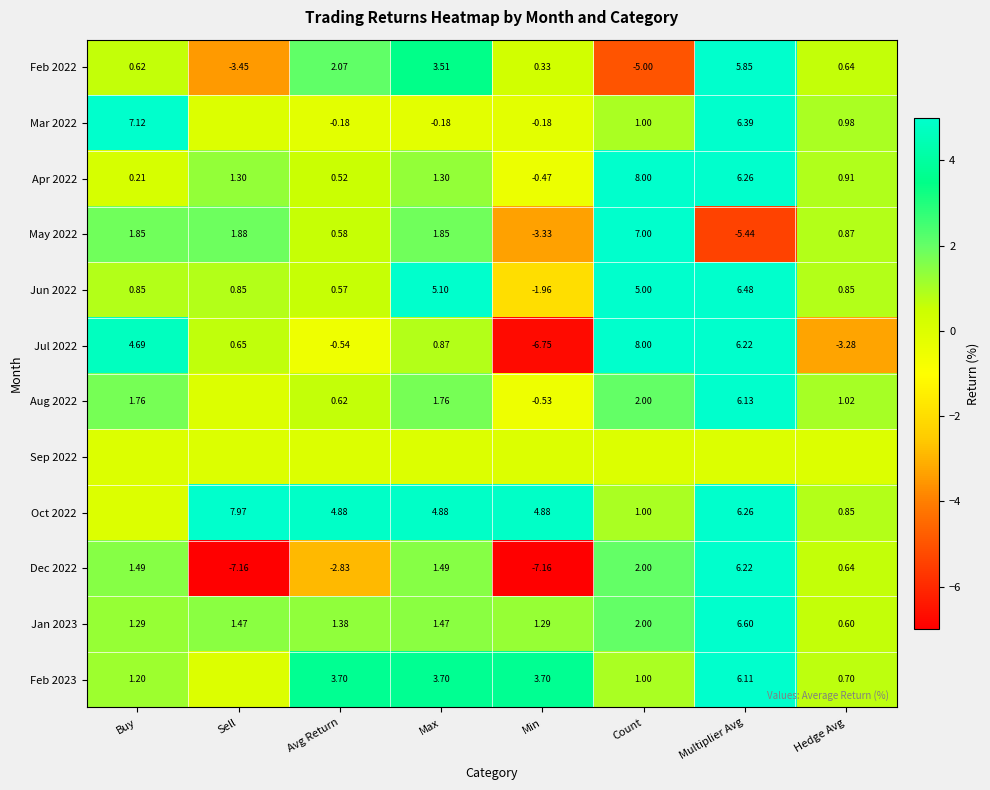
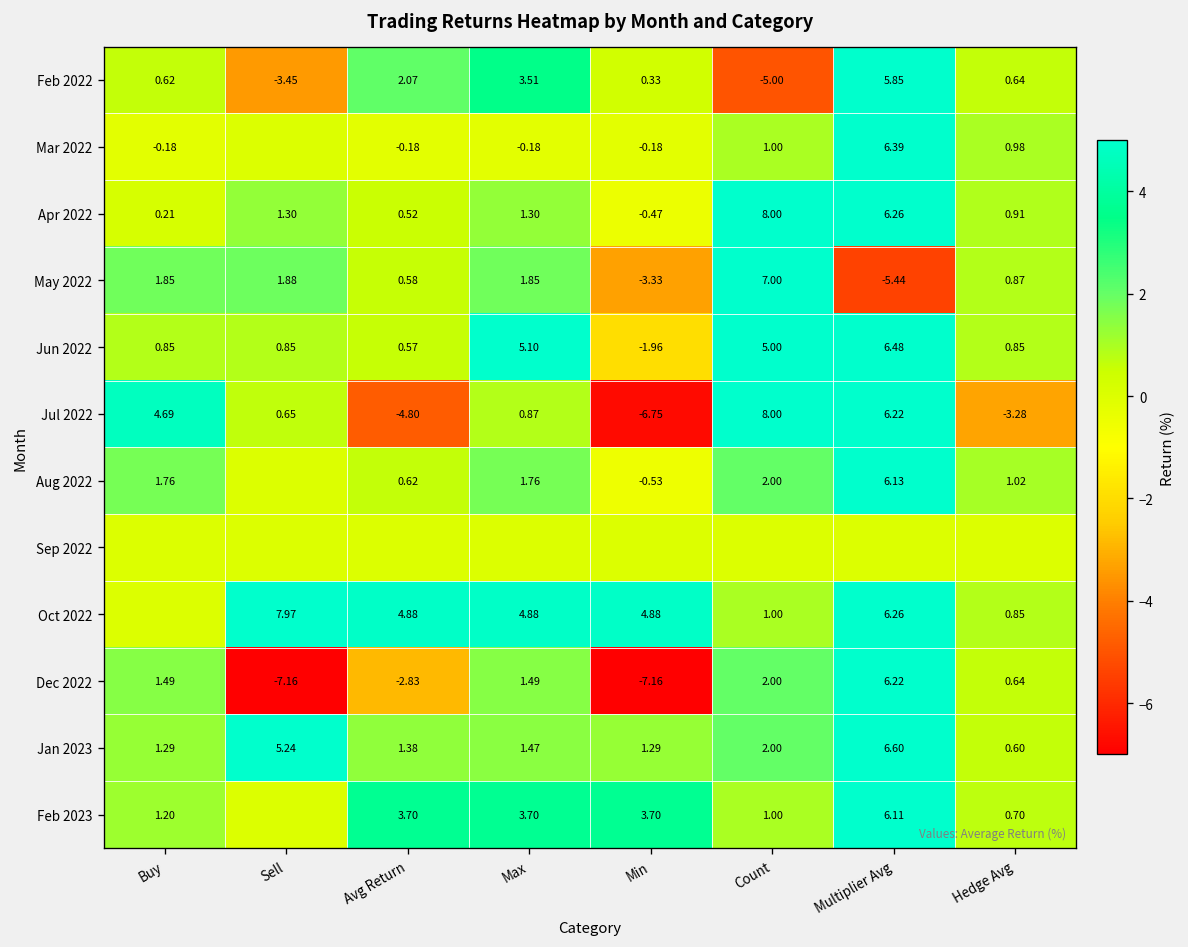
  {
    "Feb 2022": {
      "Buy": 0.62,
      "Sell": -3.45,
      "Avg Return": 2.07,
      "Max": 3.51,
      "Min": 0.33,
      "Count": -5.00,
      "Multiplier Avg": 5.85,
      "Hedge Avg": 0.64
    },
    "Mar 2022": {
-     "Buy": 7.12,
+     "Buy": -0.18,
      "Avg Return": -0.18,
      "Max": -0.18,
      "Min": -0.18,
      "Count": 1.00,
      "Multiplier Avg": 6.39,
      "Hedge Avg": 0.98
    },
    "Apr 2022": {
      "Buy": 0.21,
      "Sell": 1.30,
      "Avg Return": 0.52,
      "Max": 1.30,
      "Min": -0.47,
      "Count": 8.00,
      "Multiplier Avg": 6.26,
      "Hedge Avg": 0.91
    },
    "May 2022": {
      "Buy": 1.85,
      "Sell": 1.88,
      "Avg Return": 0.58,
      "Max": 1.85,
      "Min": -3.33,
      "Count": 7.00,
      "Multiplier Avg": -5.44,
      "Hedge Avg": 0.87
    },
    "Jun 2022": {
      "Buy": 0.85,
      "Sell": 0.85,
      "Avg Return": 0.57,
      "Max": 5.10,
      "Min": -1.96,
      "Count": 5.00,
      "Multiplier Avg": 6.48,
      "Hedge Avg": 0.85
    },
    "Jul 2022": {
      "Buy": 4.69,
      "Sell": 0.65,
-     "Avg Return": -0.54,
+     "Avg Return": -4.80,
      "Max": 0.87,
      "Min": -6.75,
      "Count": 8.00,
      "Multiplier Avg": 6.22,
      "Hedge Avg": -3.28
    },
    "Aug 2022": {
      "Buy": 1.76,
      "Avg Return": 0.62,
      "Max": 1.76,
      "Min": -0.53,
      "Count": 2.00,
      "Multiplier Avg": 6.13,
      "Hedge Avg": 1.02
    },
    "Oct 2022": {
      "Sell": 7.97,
      "Avg Return": 4.88,
      "Max": 4.88,
      "Min": 4.88,
      "Count": 1.00,
      "Multiplier Avg": 6.26,
      "Hedge Avg": 0.85
    },
    "Dec 2022": {
      "Buy": 1.49,
      "Sell": -7.16,
      "Avg Return": -2.83,
      "Max": 1.49,
      "Min": -7.16,
      "Count": 2.00,
      "Multiplier Avg": 6.22,
      "Hedge Avg": 0.64
    },
    "Jan 2023": {
      "Buy": 1.29,
-     "Sell": 1.47,
+     "Sell": 5.24,
      "Avg Return": 1.38,
      "Max": 1.47,
      "Min": 1.29,
      "Count": 2.00,
      "Multiplier Avg": 6.60,
      "Hedge Avg": 0.60
    },
    "Feb 2023": {
      "Buy": 1.20,
      "Avg Return": 3.70,
      "Max": 3.70,
      "Min": 3.70,
      "Count": 1.00,
      "Multiplier Avg": 6.11
    }
  }
